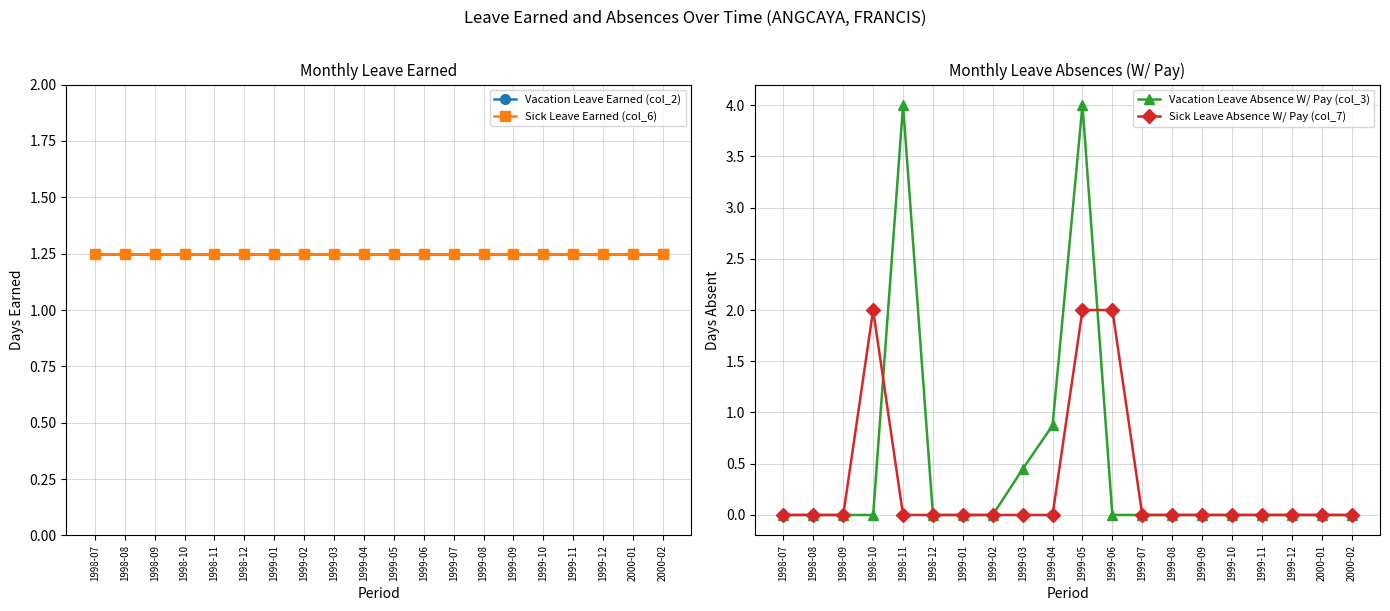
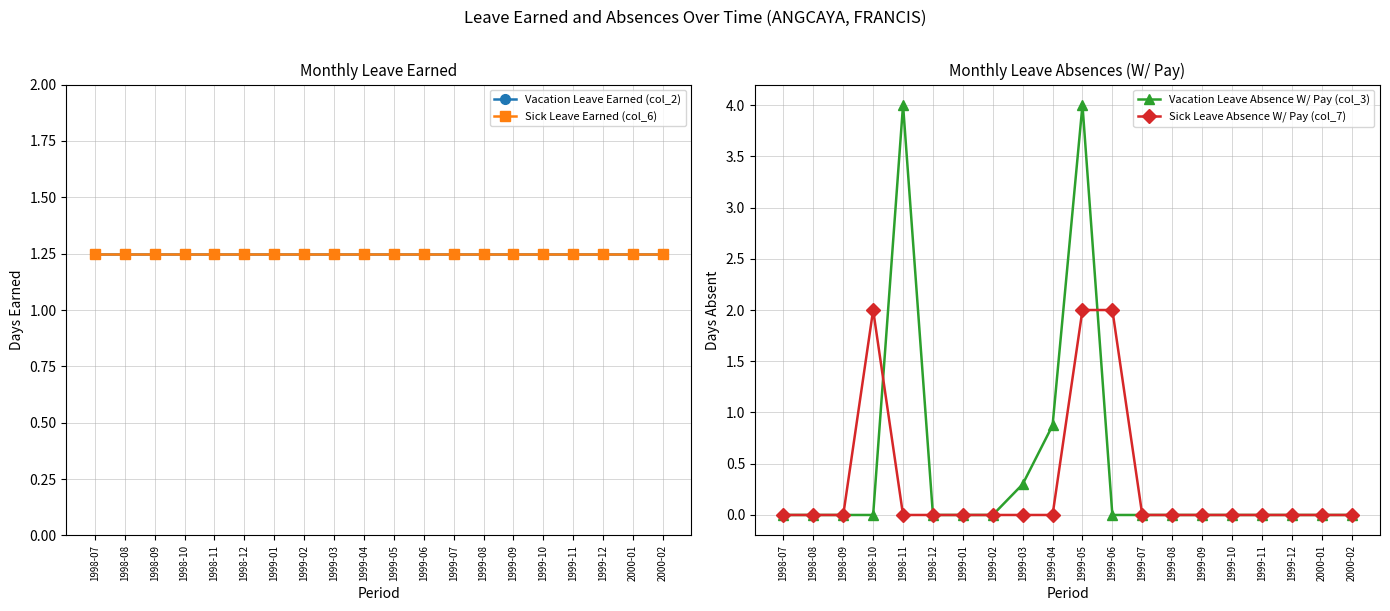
  {
    "Monthly Leave Earned": {
      "1998-07": 1.25,
      "1998-08": 1.25,
      "1998-09": 1.25,
      "1998-10": 1.25,
      "1998-11": 1.25,
      "1998-12": 1.25,
      "1999-01": 1.25,
      "1999-02": 1.25,
      "1999-03": 1.25,
      "1999-04": 1.25,
      "1999-05": 1.25,
      "1999-06": 1.25,
      "1999-07": 1.25,
      "1999-08": 1.25,
      "1999-09": 1.25,
      "1999-10": 1.25,
      "1999-11": 1.25,
      "1999-12": 1.25,
      "2000-01": 1.25,
      "2000-02": 1.25
    },
    "Monthly Leave Absences (W/ Pay)": {
      "Vacation Leave Absence W/ Pay (col_3)": {
        "1998-10": 0.00,
        "1998-11": 4.00,
-       "1999-03": 0.45,
+       "1999-03": 0.30,
        "1999-04": 0.87,
        "1999-05": 4.00,
        "1999-06": 0.00
      },
      "Sick Leave Absence W/ Pay (col_7)": {
        "1998-10": 2.00,
        "1998-11": 0.00,
        "1999-03": 0.00,
        "1999-04": 0.00,
        "1999-05": 2.00,
        "1999-06": 2.00
      }
    }
  }
